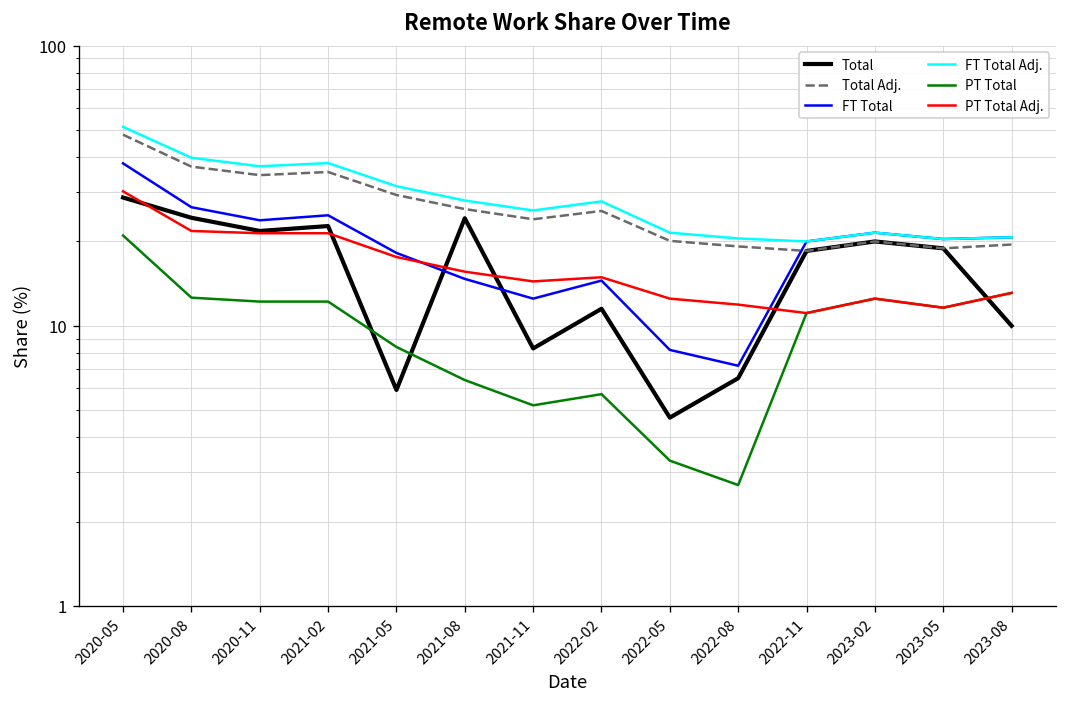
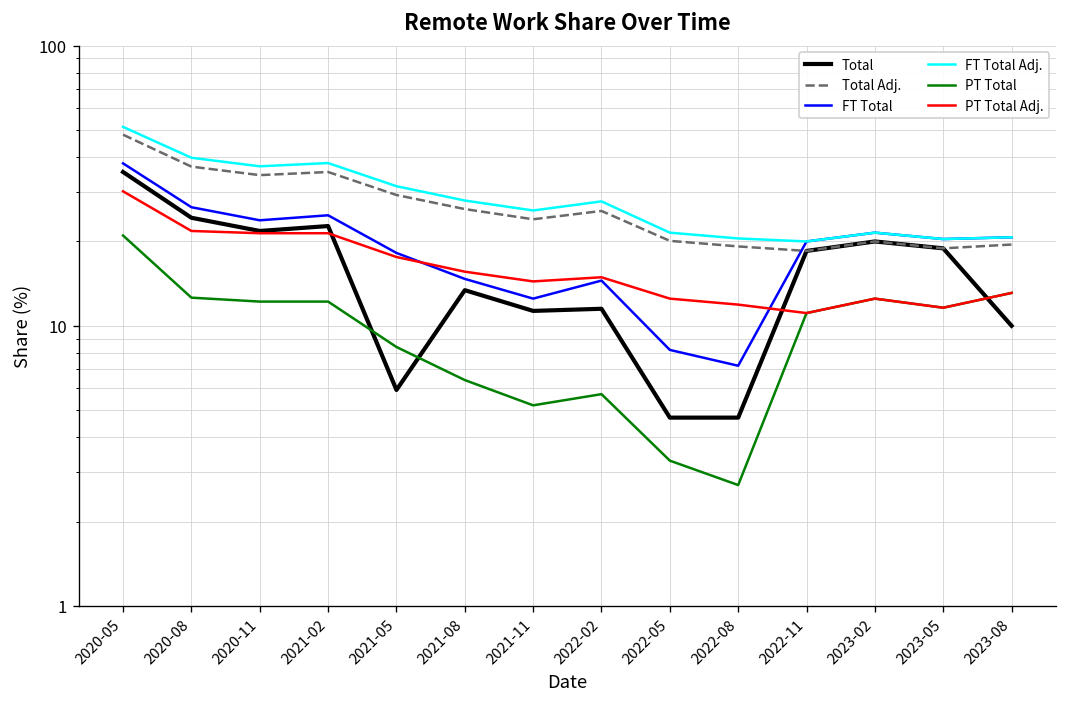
  {
    "Total": {
-     "2020-05": 29,
+     "2020-05": 35,
      "2020-08": 24,
      "2021-02": 23,
      "2021-05": 5.9,
-     "2021-08": 24,
-     "2021-11": 8.3,
+     "2021-08": 13,
+     "2021-11": 11,
      "2022-02": 12,
      "2022-05": 4.7,
-     "2022-08": 6.5,
+     "2022-08": 4.7,
      "2023-08": 10.0
    }
  }
